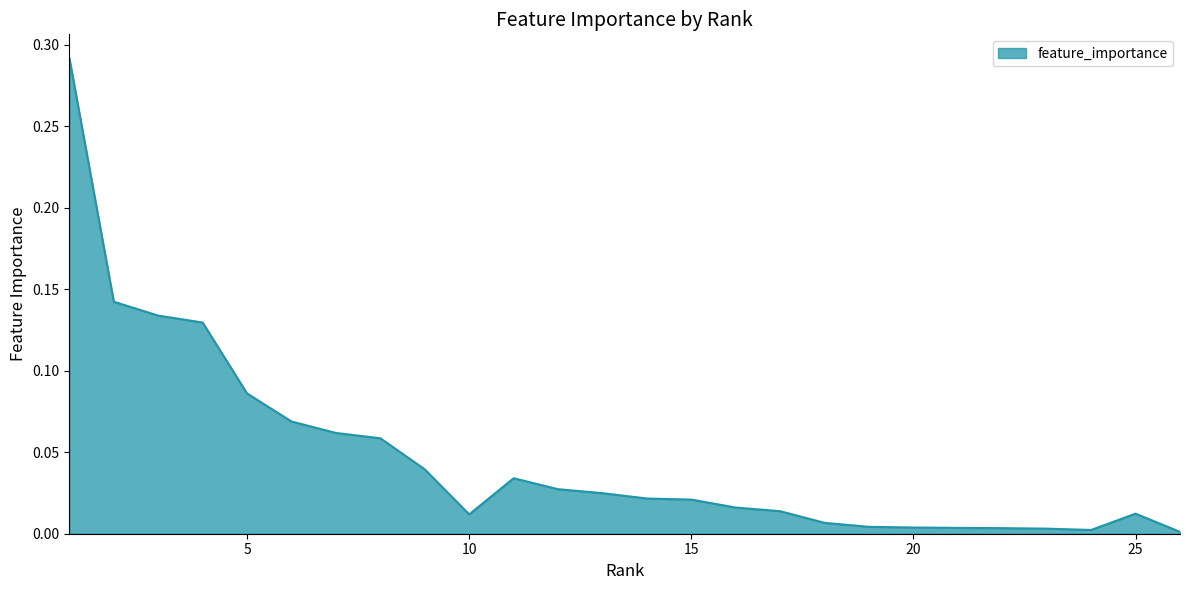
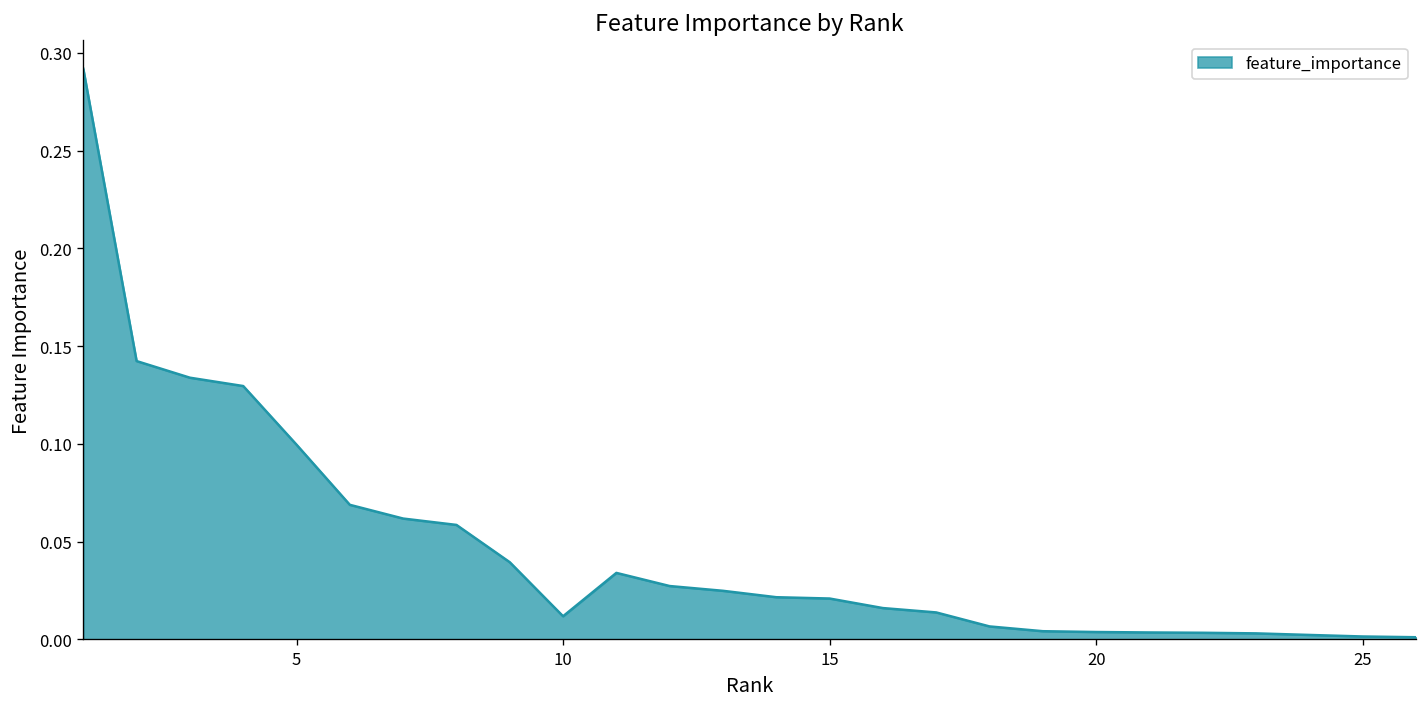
  {
-   "5": 0.086,
+   "5": 0.100,
    "10": 0.012,
    "15": 0.021,
    "20": 0.004,
-   "25": 0.012
+   "25": 0.002
  }
